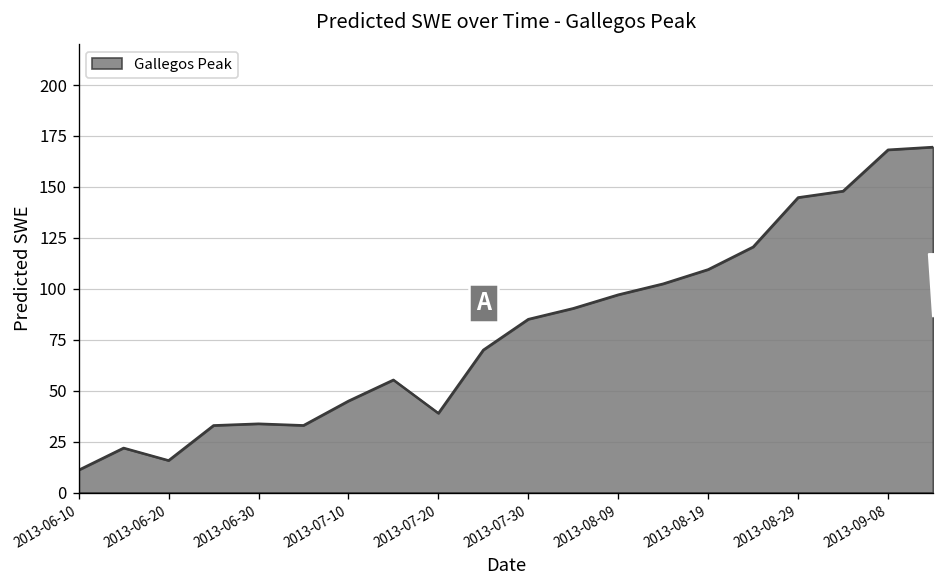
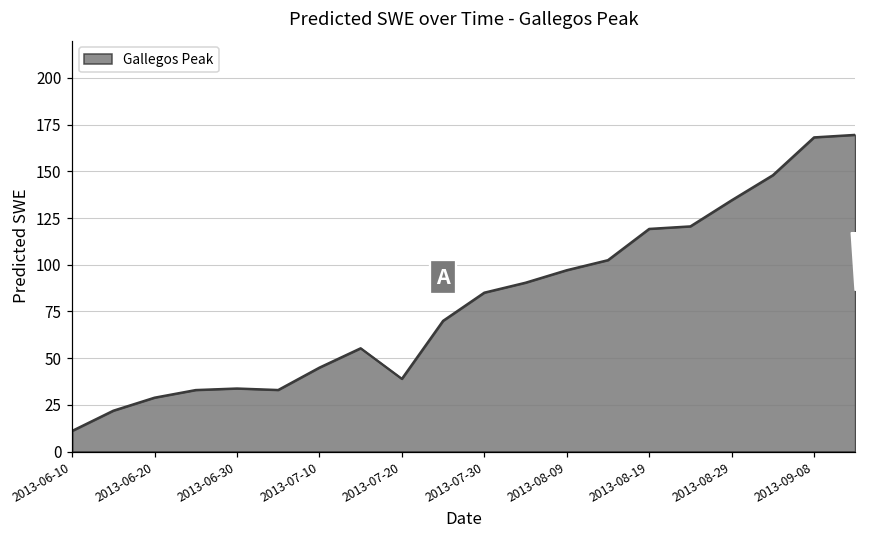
  {
    "2013-06-10": 11,
-   "2013-06-20": 16,
+   "2013-06-20": 29,
    "2013-06-30": 34,
    "2013-07-10": 45,
    "2013-07-20": 39,
    "2013-07-30": 85,
    "2013-08-09": 97,
-   "2013-08-19": 109,
-   "2013-08-29": 145,
+   "2013-08-19": 119,
+   "2013-08-29": 135,
    "2013-09-08": 168
  }
